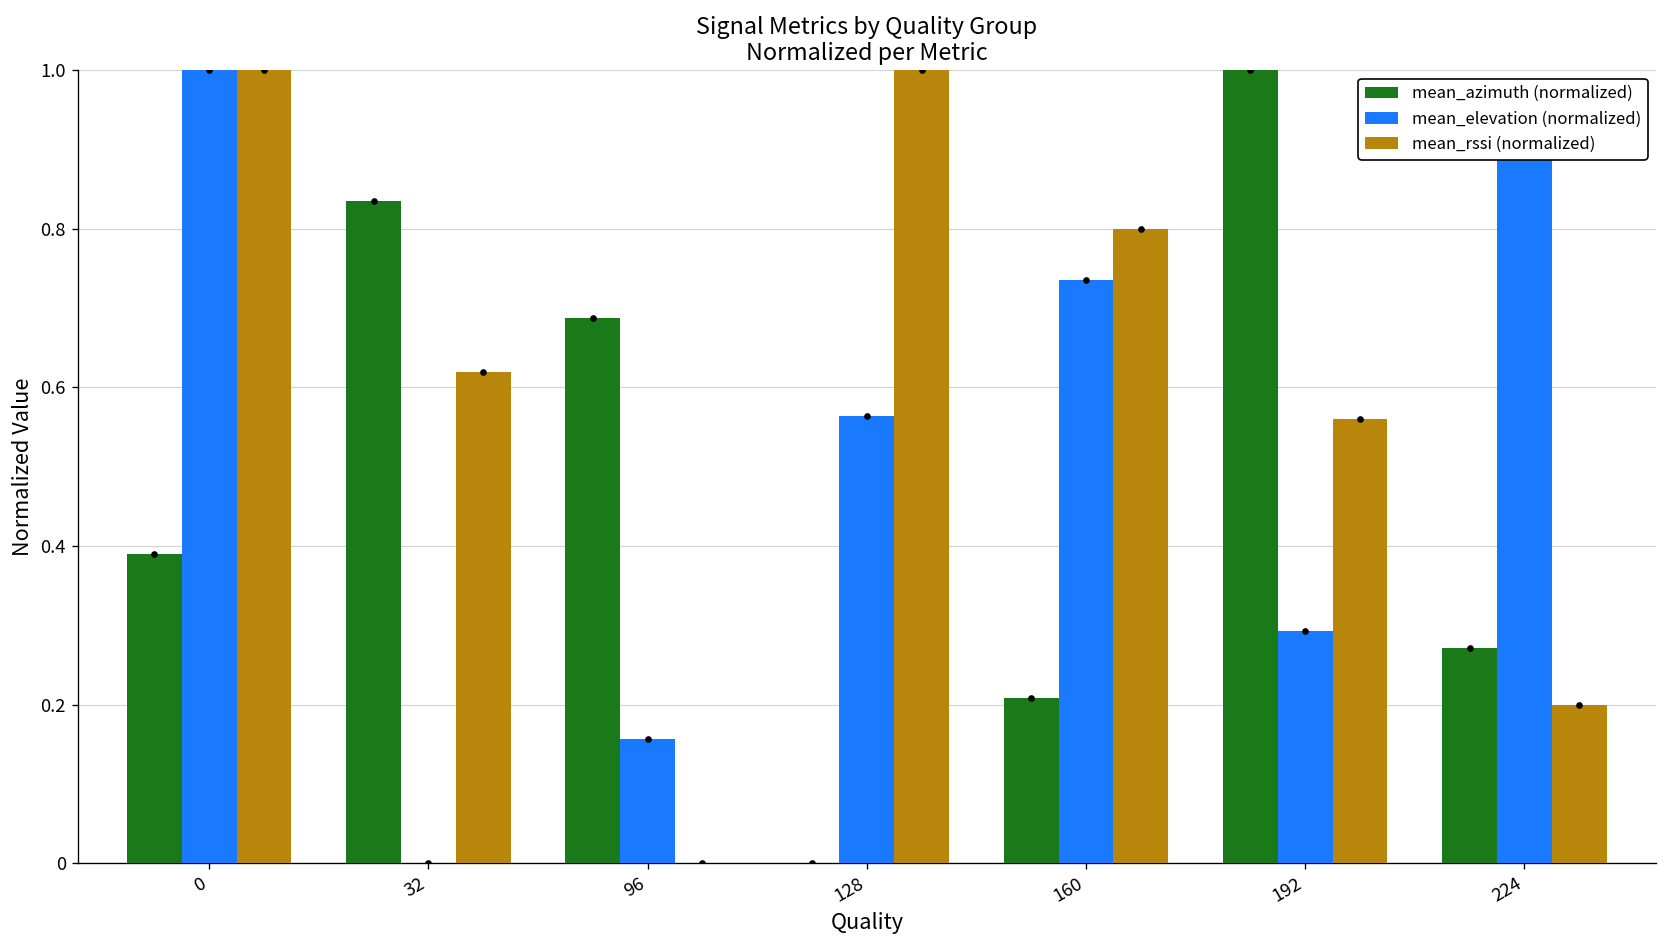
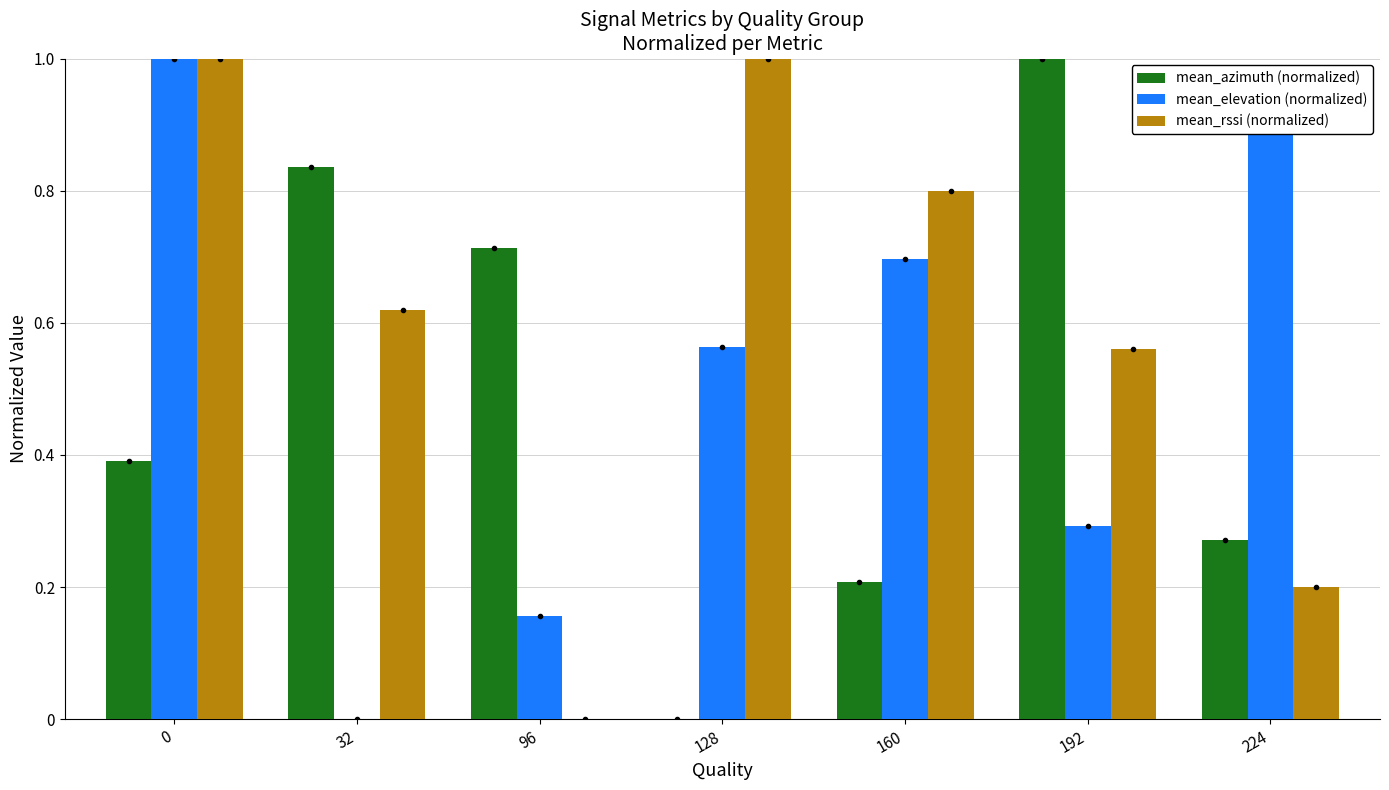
  {
    "mean_azimuth (normalized)": {
      "0": 0.39,
      "32": 0.84,
-     "96": 0.69,
+     "96": 0.71,
      "128": 0.00,
      "160": 0.21,
      "192": 1.00,
      "224": 0.27
    },
    "mean_elevation (normalized)": {
      "0": 1.00,
      "32": 0.00,
      "96": 0.16,
      "128": 0.56,
-     "160": 0.74,
+     "160": 0.70,
      "192": 0.29
    },
    "mean_rssi (normalized)": {
      "0": 1.00,
      "32": 0.62,
      "96": 0.00,
      "128": 1.00,
      "160": 0.80,
      "192": 0.56,
      "224": 0.20
    }
  }
